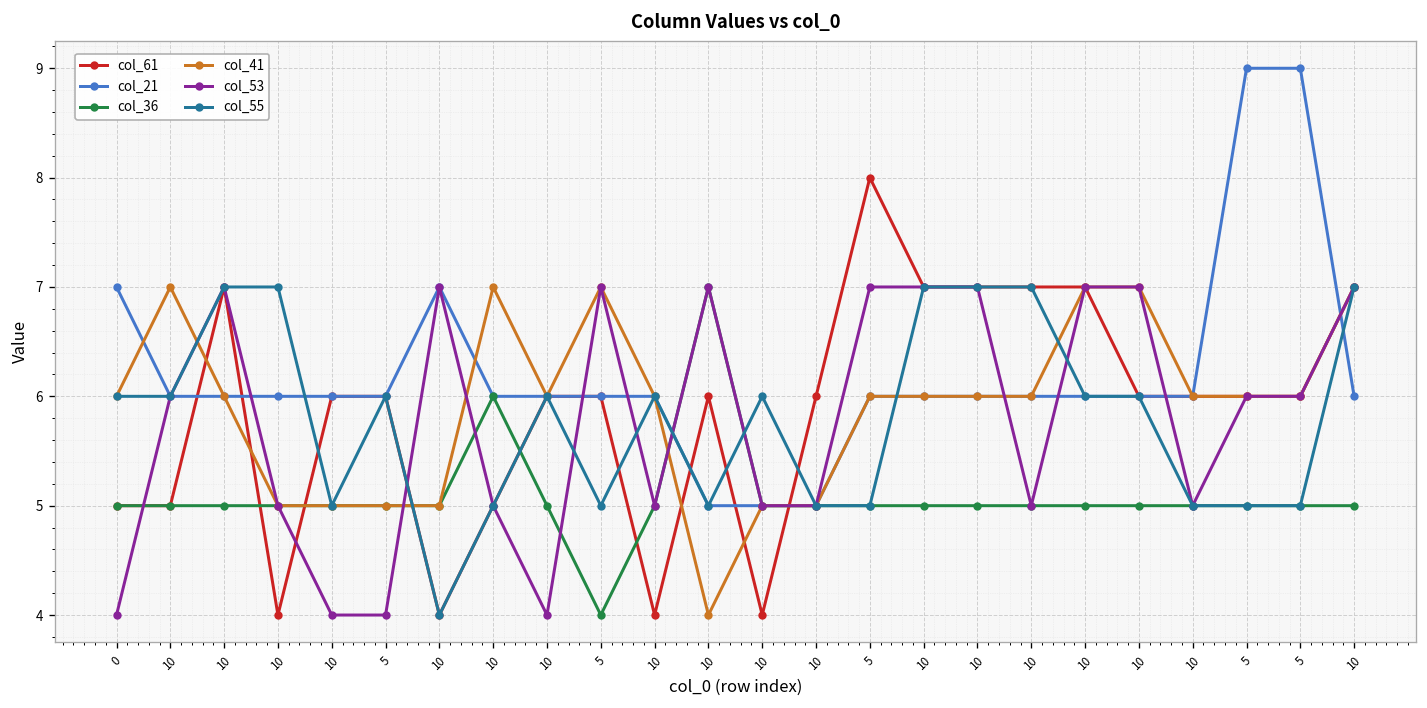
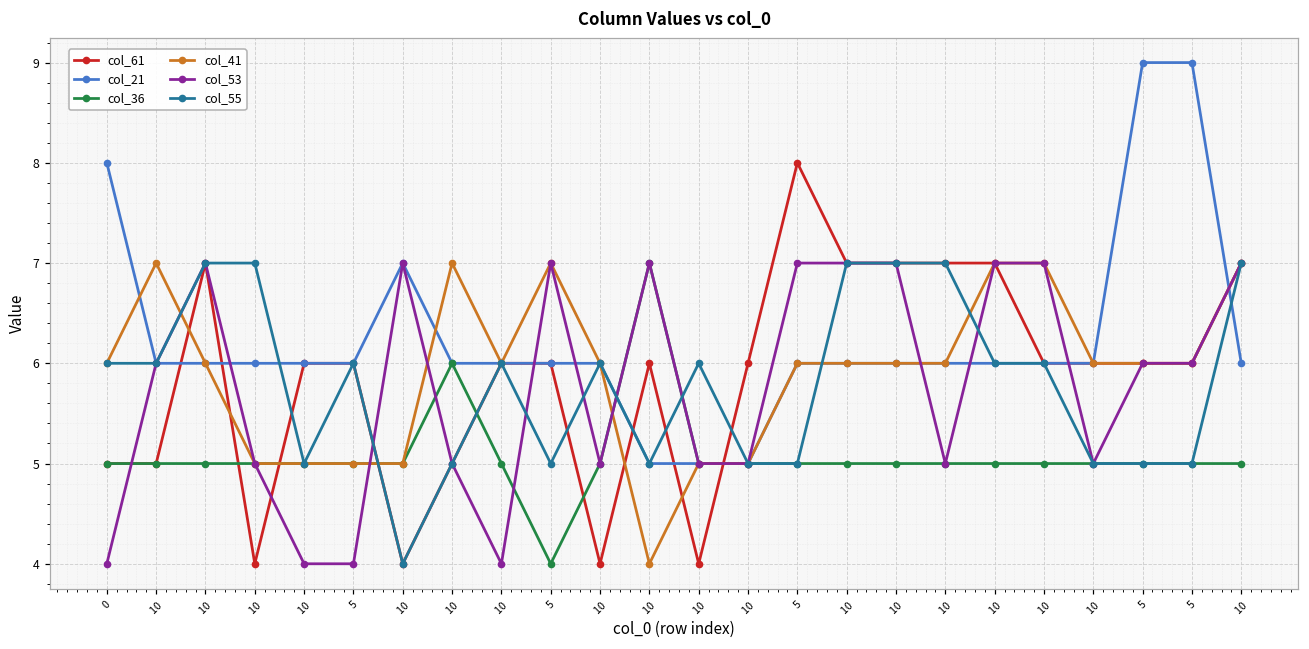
  {
    "col_21": {
-     "0": 7
+     "0": 8
    },
    "col_53": {
      "0": 4
    }
  }
